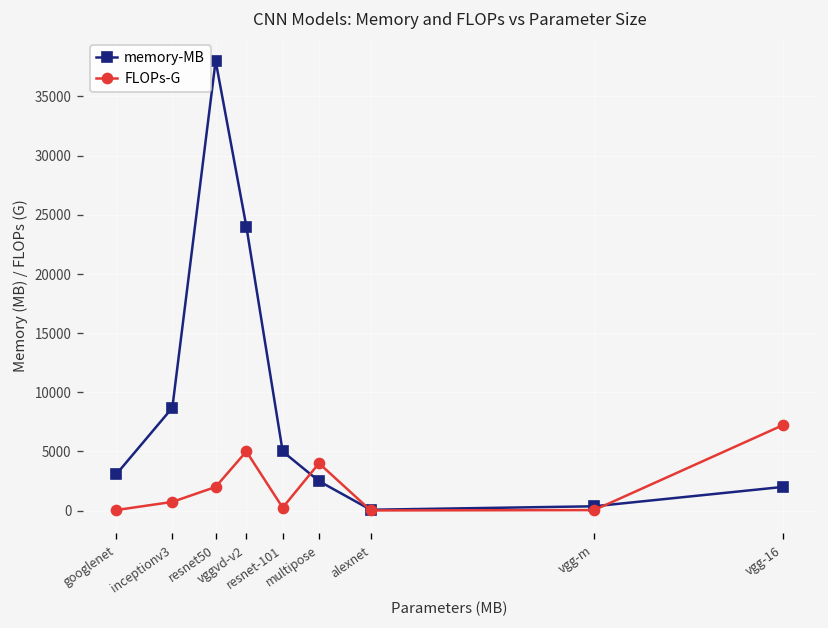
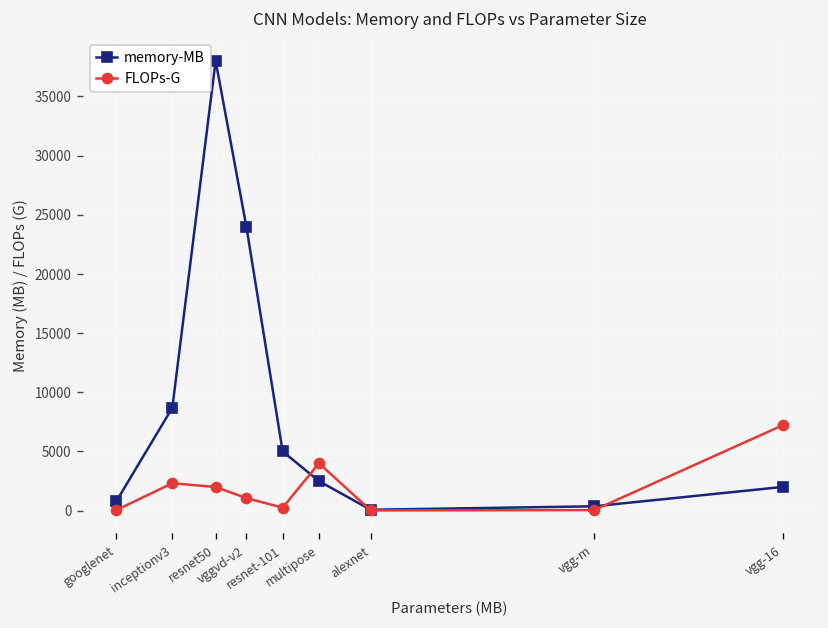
  {
    "memory-MB": {
-     "googlenet": 3000,
+     "googlenet": 1000,
      "inceptionv3": 9000,
      "resnet50": 38000,
      "vggvd-v2": 24000,
      "resnet-101": 5000,
      "multipose": 2000,
      "vgg-m": 0,
      "vgg-16": 2000
    },
    "FLOPs-G": {
      "googlenet": 0,
-     "inceptionv3": 1000,
+     "inceptionv3": 2000,
      "resnet50": 2000,
-     "vggvd-v2": 5000,
+     "vggvd-v2": 1000,
      "resnet-101": 0,
      "multipose": 4000,
      "vgg-m": 0,
      "vgg-16": 7000
    }
  }
